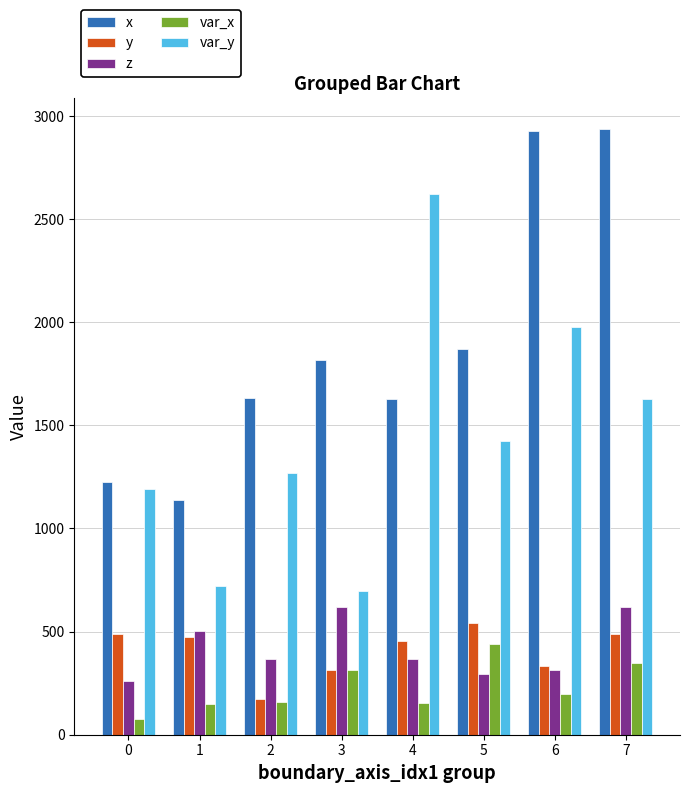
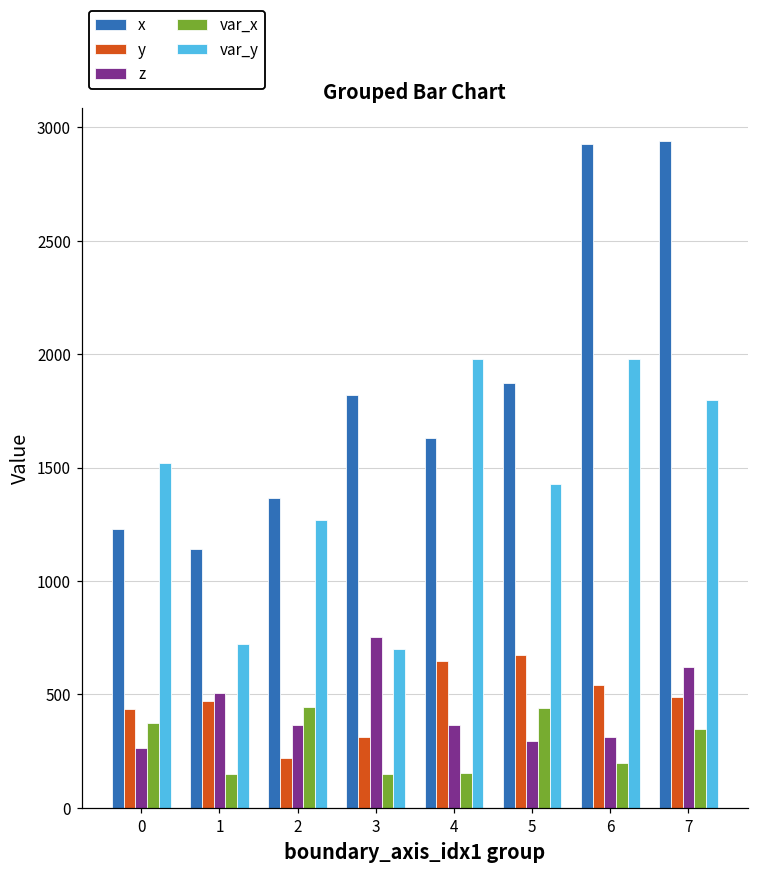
  {
    "x": {
      "0": 1230,
      "1": 1140,
-     "2": 1630,
+     "2": 1370,
      "3": 1820,
      "4": 1630,
      "5": 1870,
      "6": 2930,
      "7": 2940
    },
    "y": {
-     "0": 490,
+     "0": 430,
      "1": 470,
-     "2": 180,
+     "2": 220,
      "3": 310,
-     "4": 460,
-     "5": 540,
-     "6": 330,
+     "4": 650,
+     "5": 670,
+     "6": 540,
      "7": 490
    },
    "z": {
      "0": 260,
      "1": 510,
      "2": 370,
-     "3": 620,
+     "3": 750,
      "4": 370,
      "5": 300,
      "6": 310,
      "7": 620
    },
    "var_x": {
-     "0": 80,
+     "0": 370,
      "1": 150,
-     "2": 160,
-     "3": 310,
+     "2": 450,
+     "3": 150,
      "4": 150,
      "5": 440,
      "6": 200,
      "7": 350
    },
    "var_y": {
-     "0": 1190,
+     "0": 1520,
      "1": 720,
      "2": 1270,
      "3": 700,
-     "4": 2620,
+     "4": 1980,
      "5": 1430,
      "6": 1980,
-     "7": 1630
+     "7": 1800
    }
  }
